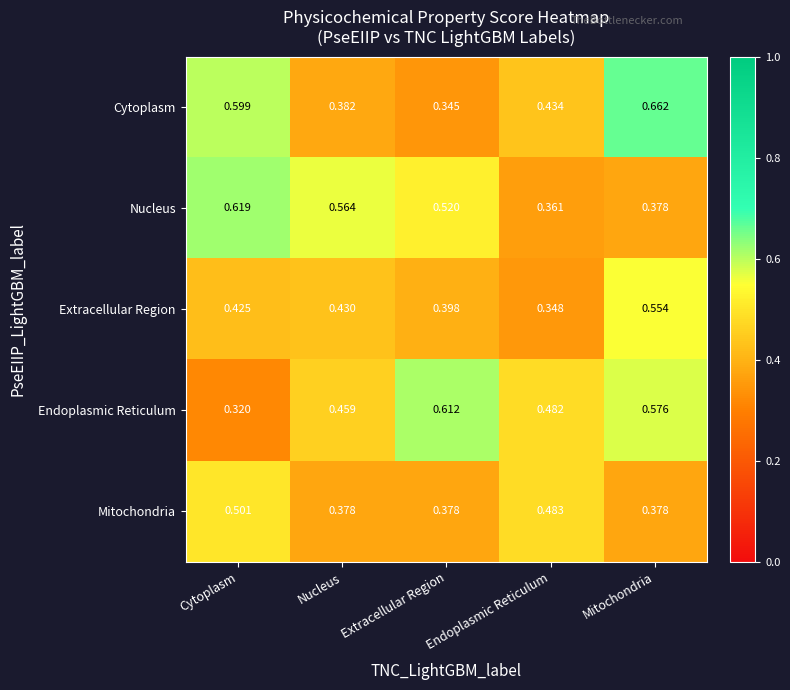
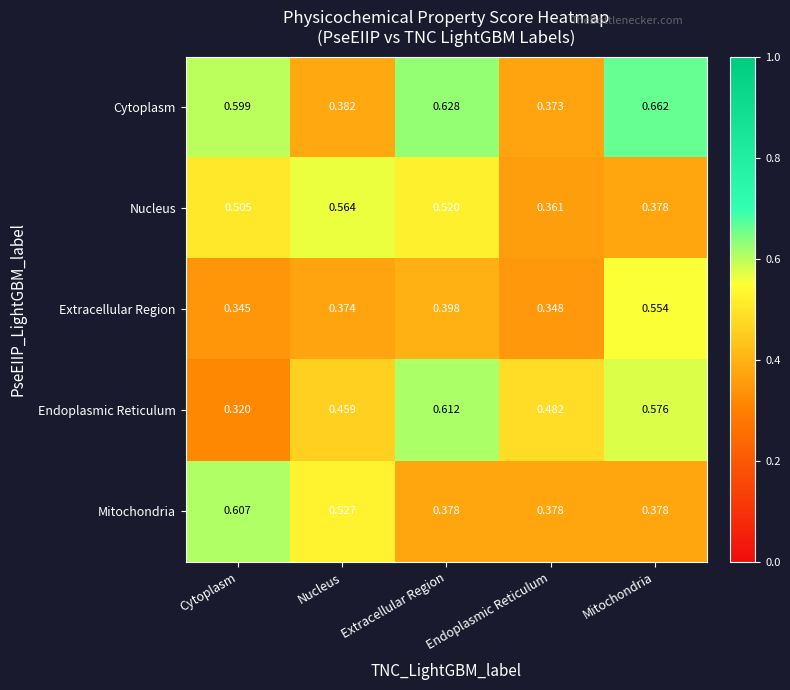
  {
    "Cytoplasm": {
      "Cytoplasm": 0.599,
      "Nucleus": 0.382,
-     "Extracellular Region": 0.345,
-     "Endoplasmic Reticulum": 0.434,
+     "Extracellular Region": 0.628,
+     "Endoplasmic Reticulum": 0.373,
      "Mitochondria": 0.662
    },
    "Nucleus": {
-     "Cytoplasm": 0.619,
+     "Cytoplasm": 0.505,
      "Nucleus": 0.564,
      "Extracellular Region": 0.520,
      "Endoplasmic Reticulum": 0.361,
      "Mitochondria": 0.378
    },
    "Extracellular Region": {
-     "Cytoplasm": 0.425,
-     "Nucleus": 0.430,
+     "Cytoplasm": 0.345,
+     "Nucleus": 0.374,
      "Extracellular Region": 0.398,
      "Endoplasmic Reticulum": 0.348,
      "Mitochondria": 0.554
    },
    "Endoplasmic Reticulum": {
      "Cytoplasm": 0.320,
      "Nucleus": 0.459,
      "Extracellular Region": 0.612,
      "Endoplasmic Reticulum": 0.482,
      "Mitochondria": 0.576
    },
    "Mitochondria": {
-     "Cytoplasm": 0.501,
-     "Nucleus": 0.378,
+     "Cytoplasm": 0.607,
+     "Nucleus": 0.527,
      "Extracellular Region": 0.378,
-     "Endoplasmic Reticulum": 0.483,
+     "Endoplasmic Reticulum": 0.378,
      "Mitochondria": 0.378
    }
  }
